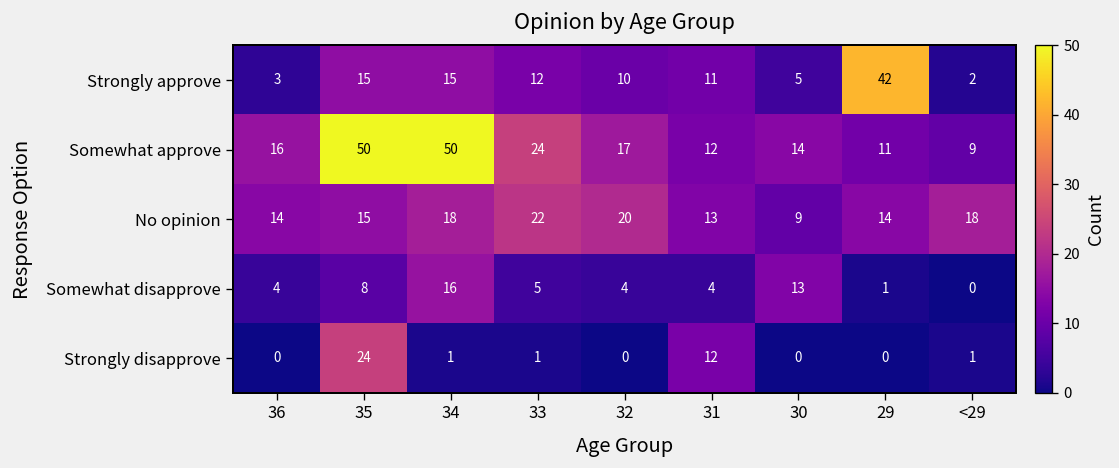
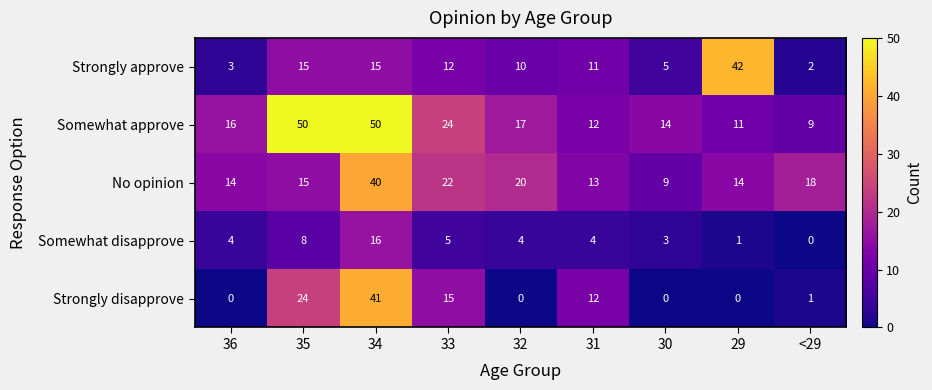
  {
    "Strongly approve": {
      "36": 3,
      "35": 15,
      "34": 15,
      "33": 12,
      "32": 10,
      "31": 11,
      "30": 5,
      "29": 42,
      "<29": 2
    },
    "Somewhat approve": {
      "36": 16,
      "35": 50,
      "34": 50,
      "33": 24,
      "32": 17,
      "31": 12,
      "30": 14,
      "29": 11,
      "<29": 9
    },
    "No opinion": {
      "36": 14,
      "35": 15,
-     "34": 18,
+     "34": 40,
      "33": 22,
      "32": 20,
      "31": 13,
      "30": 9,
      "29": 14,
      "<29": 18
    },
    "Somewhat disapprove": {
      "36": 4,
      "35": 8,
      "34": 16,
      "33": 5,
      "32": 4,
      "31": 4,
-     "30": 13,
+     "30": 3,
      "29": 1,
      "<29": 0
    },
    "Strongly disapprove": {
      "36": 0,
      "35": 24,
-     "34": 1,
-     "33": 1,
+     "34": 41,
+     "33": 15,
      "32": 0,
      "31": 12,
      "30": 0,
      "29": 0,
      "<29": 1
    }
  }
